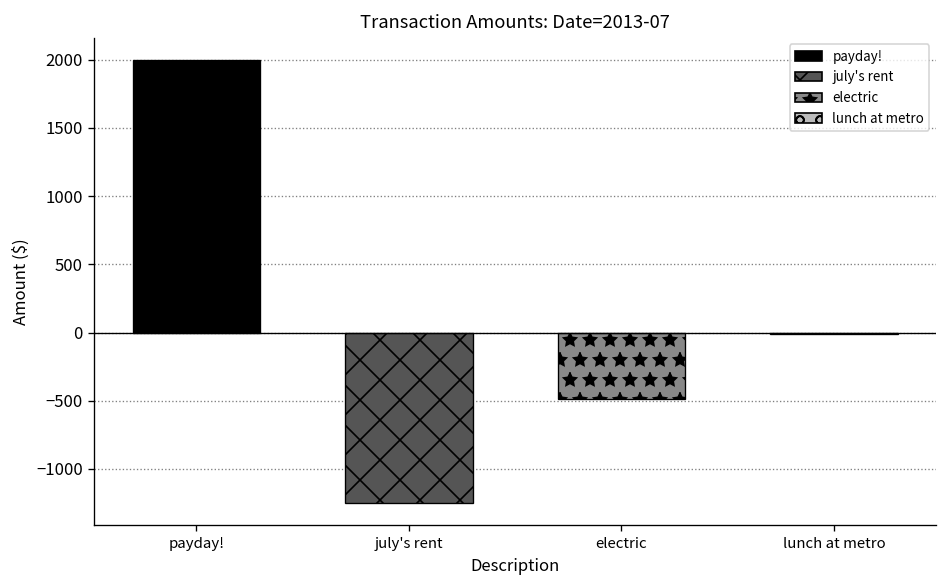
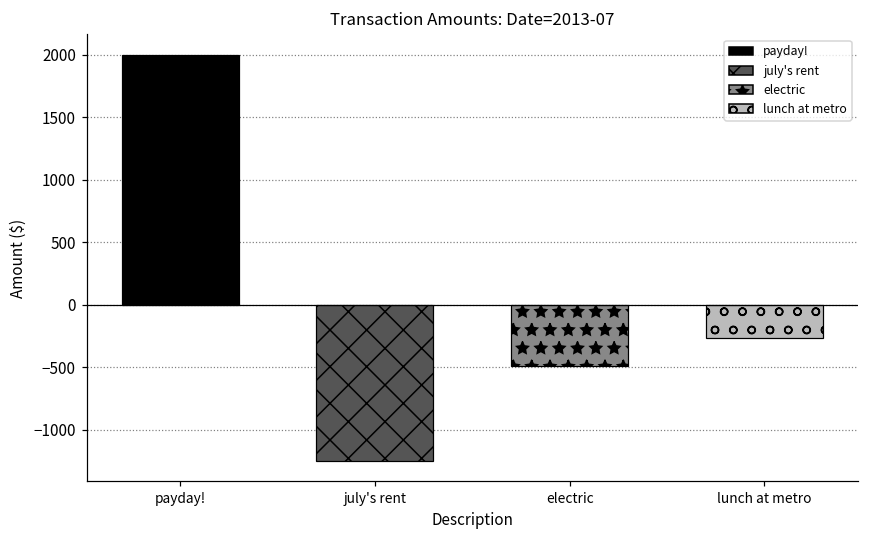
  {
    "payday!": 2000,
    "july's rent": -1250,
    "electric": -490,
-   "lunch at metro": -10
+   "lunch at metro": -260
  }
